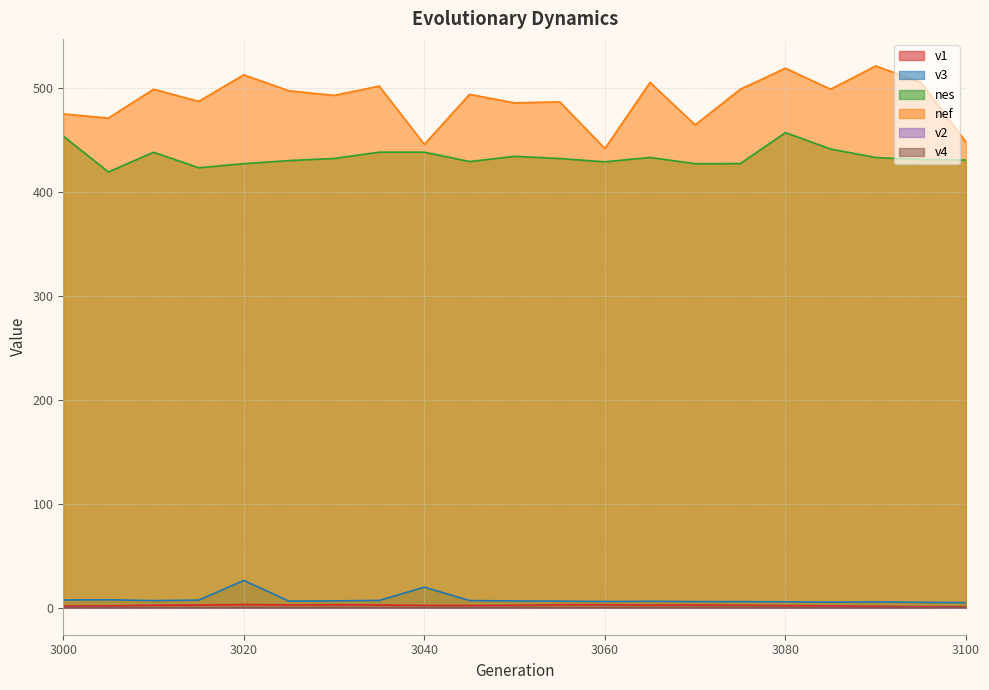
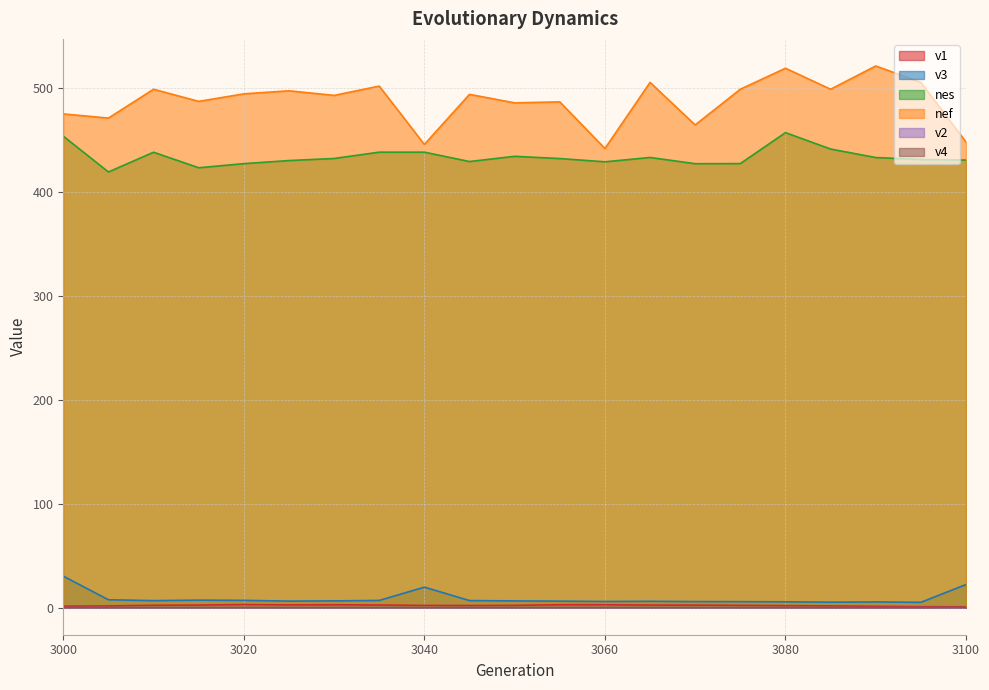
  {
    "v1": {
      "3020": 3,
      "3060": 3
    },
    "v3": {
-     "3000": 7,
-     "3020": 26,
+     "3000": 30,
+     "3020": 7,
      "3040": 20,
      "3060": 6,
      "3080": 6,
-     "3100": 5
+     "3100": 22
    },
    "nes": {
      "3000": 453,
      "3020": 427,
      "3040": 438,
      "3060": 429,
      "3080": 457,
      "3100": 430
    },
    "nef": {
      "3000": 475,
-     "3020": 512,
+     "3020": 494,
      "3040": 445,
      "3060": 442,
      "3080": 519,
      "3100": 448
    },
    "v4": {
      "3020": 0,
      "3060": 0
    }
  }
